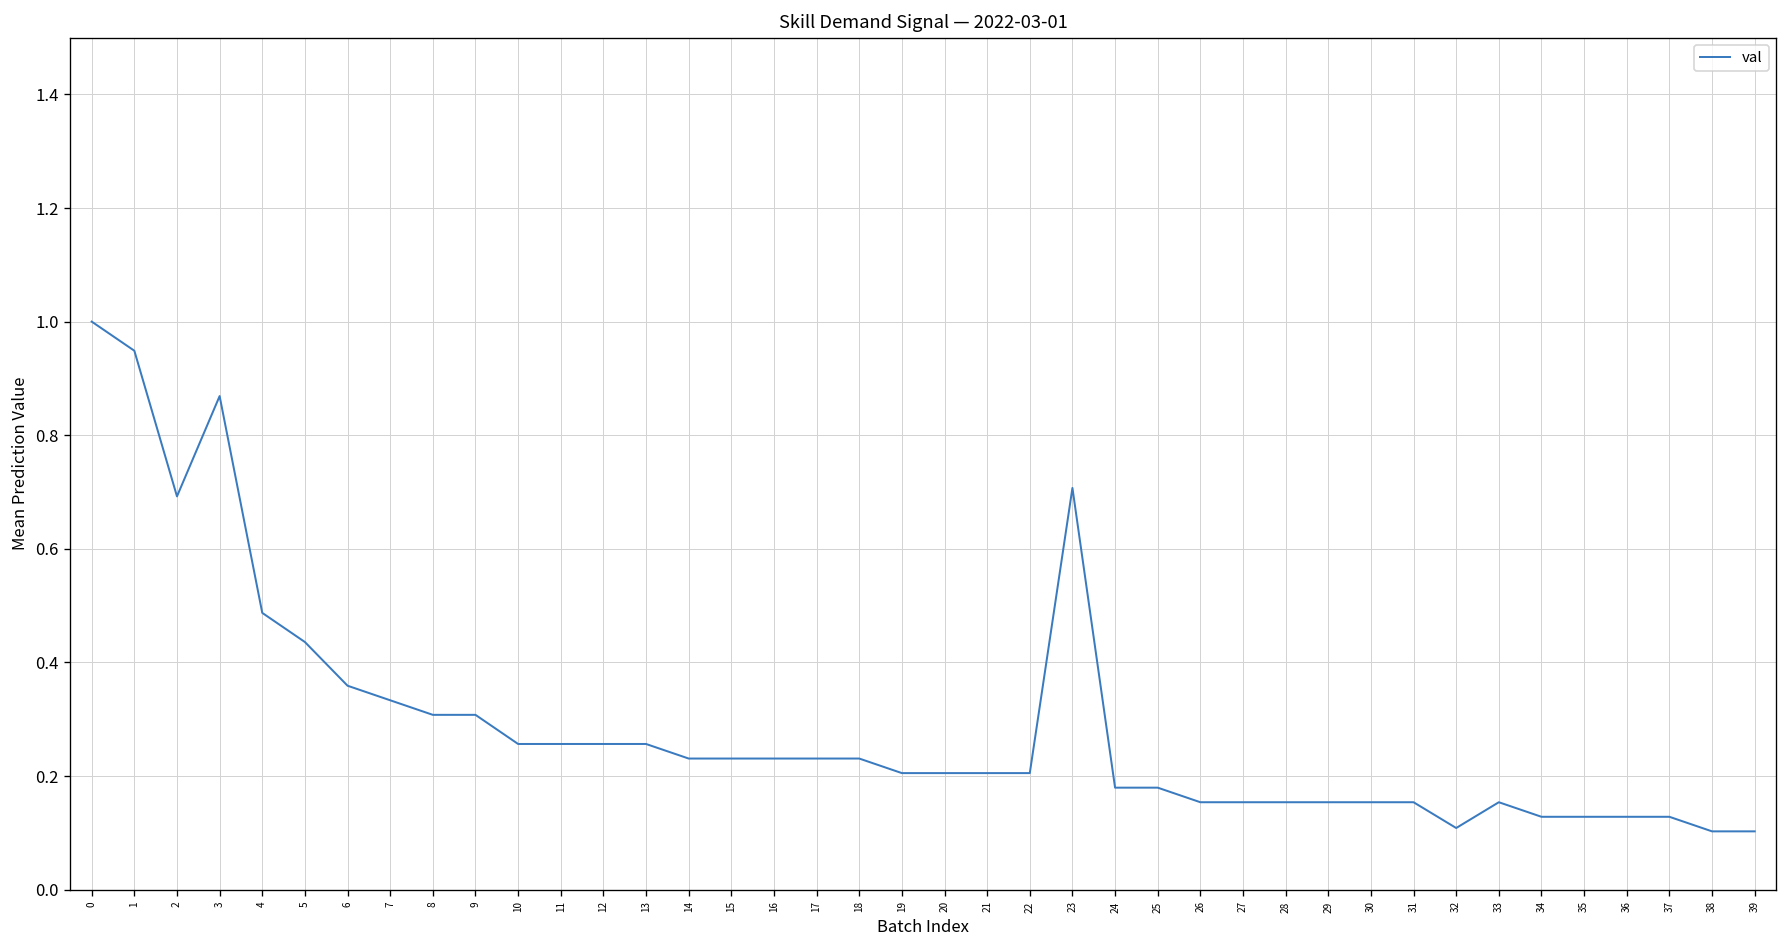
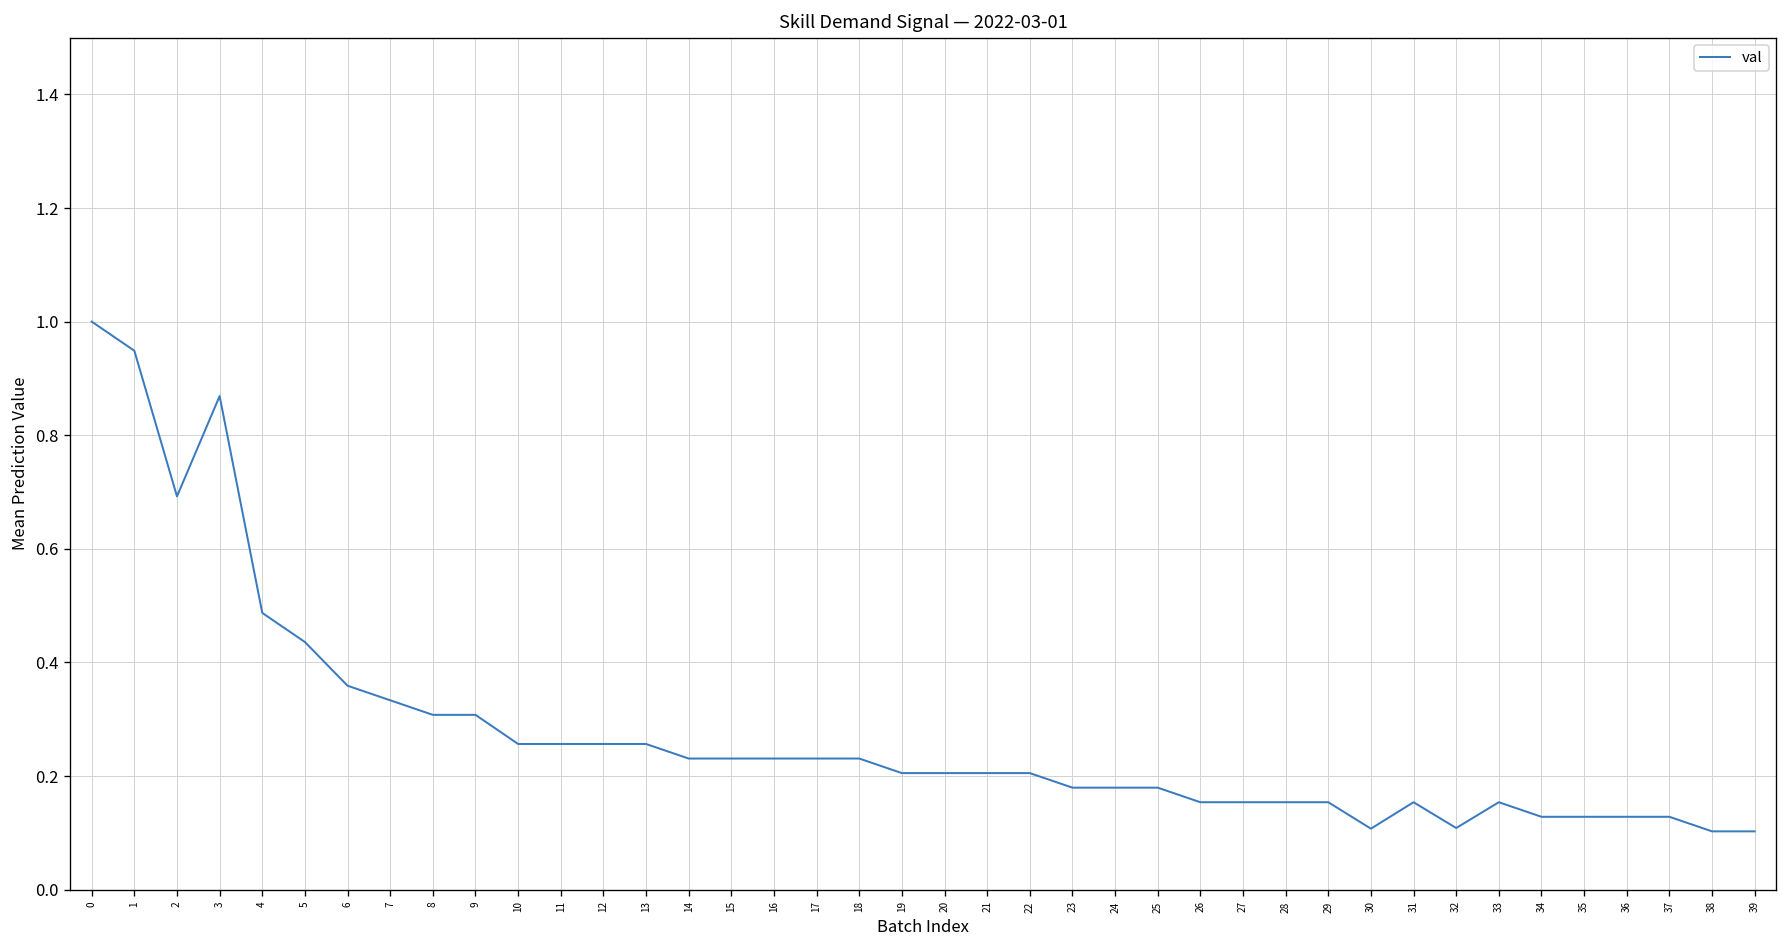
  {
    "0": 1.00,
    "1": 0.95,
    "2": 0.69,
    "3": 0.87,
    "4": 0.49,
    "5": 0.44,
    "6": 0.36,
    "7": 0.33,
    "8": 0.31,
    "9": 0.31,
    "10": 0.26,
    "11": 0.26,
    "12": 0.26,
    "13": 0.26,
    "14": 0.23,
    "15": 0.23,
    "16": 0.23,
    "17": 0.23,
    "18": 0.23,
    "19": 0.21,
    "20": 0.21,
    "21": 0.21,
    "22": 0.21,
-   "23": 0.71,
+   "23": 0.18,
    "24": 0.18,
    "25": 0.18,
    "26": 0.15,
    "27": 0.15,
    "28": 0.15,
    "29": 0.15,
-   "30": 0.15,
+   "30": 0.11,
    "31": 0.15,
    "32": 0.11,
    "33": 0.15,
    "34": 0.13,
    "35": 0.13,
    "36": 0.13,
    "37": 0.13,
    "38": 0.10,
    "39": 0.10
  }
